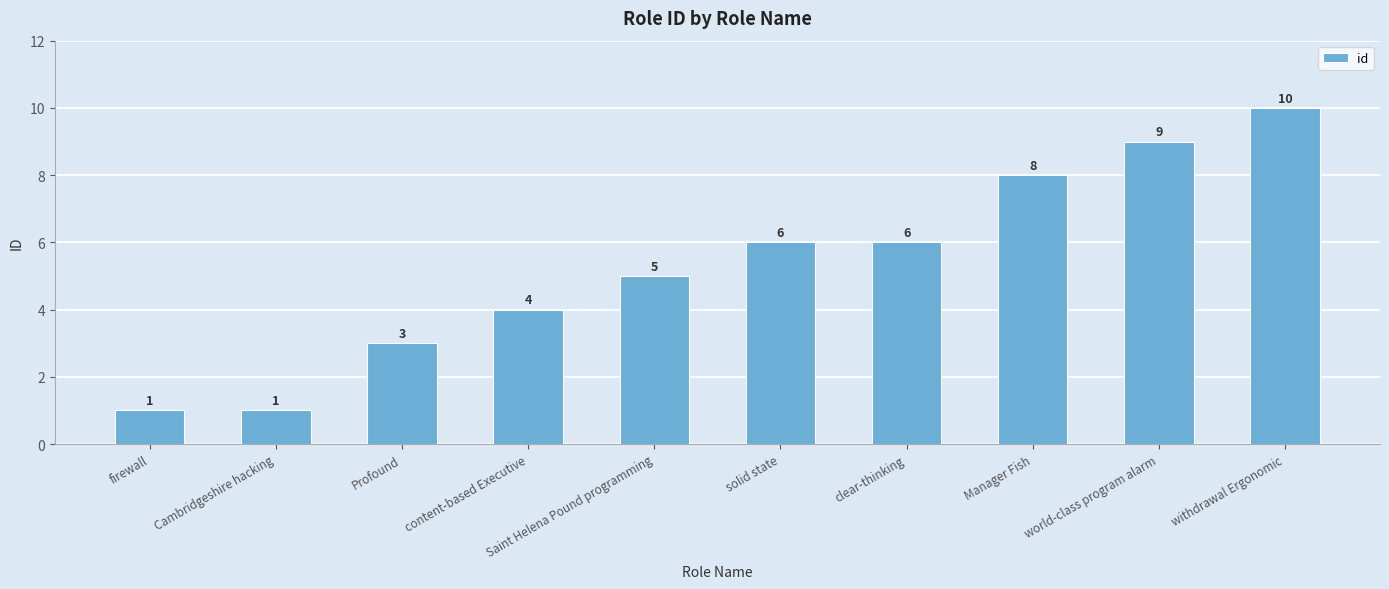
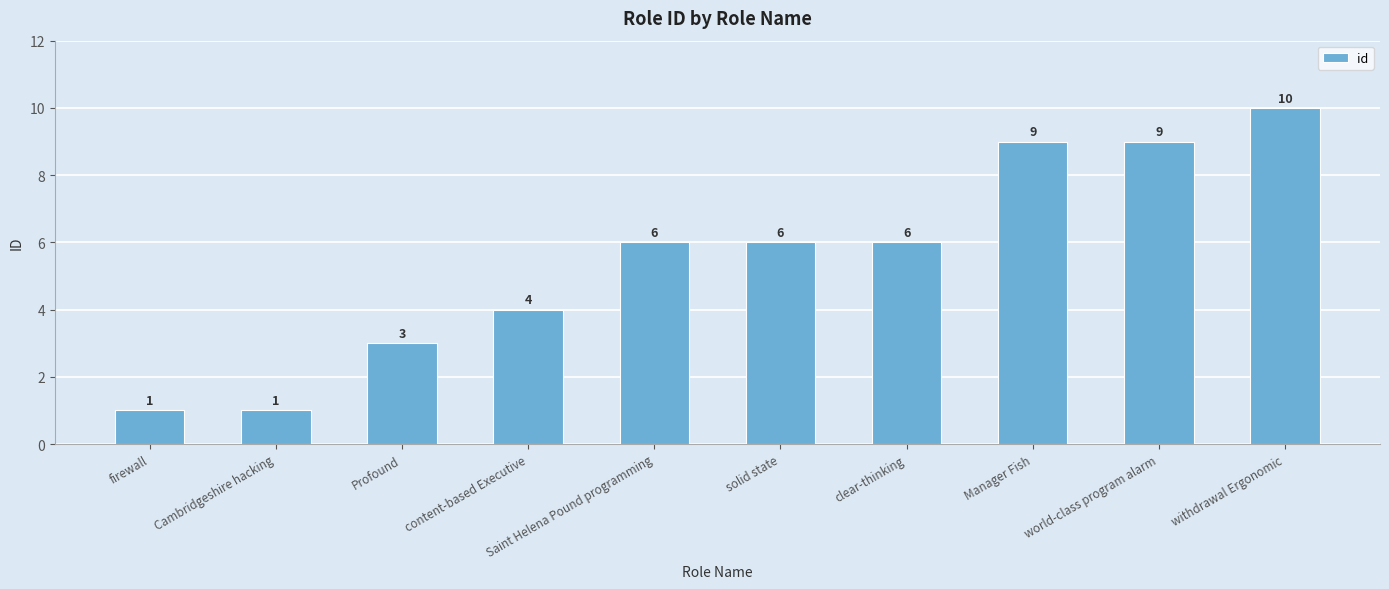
  {
    "firewall": 1,
    "Cambridgeshire hacking": 1,
    "Profound": 3,
    "content-based Executive": 4,
-   "Saint Helena Pound programming": 5,
+   "Saint Helena Pound programming": 6,
    "solid state": 6,
    "clear-thinking": 6,
-   "Manager Fish": 8,
+   "Manager Fish": 9,
    "world-class program alarm": 9,
    "withdrawal Ergonomic": 10
  }
